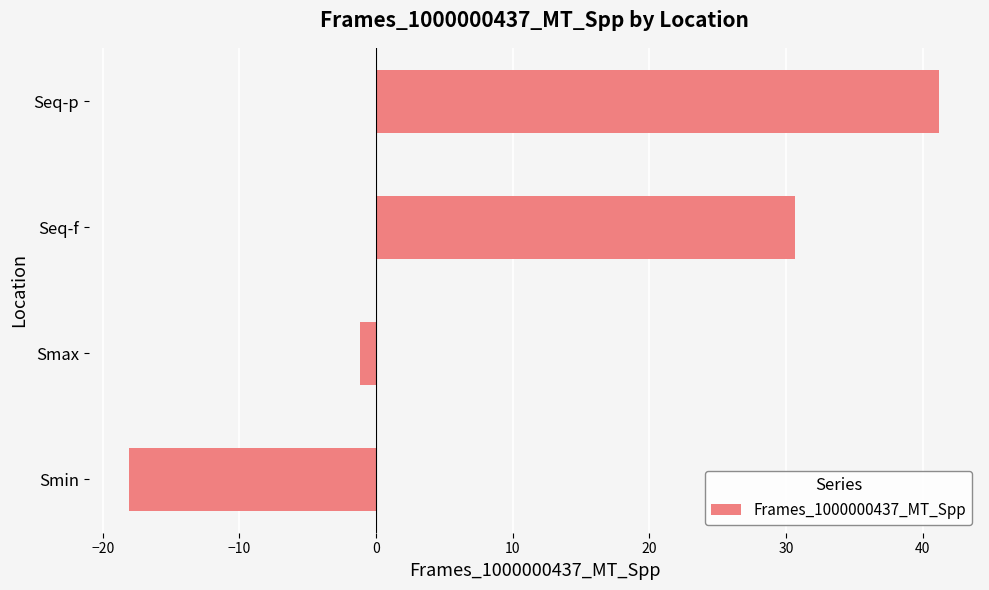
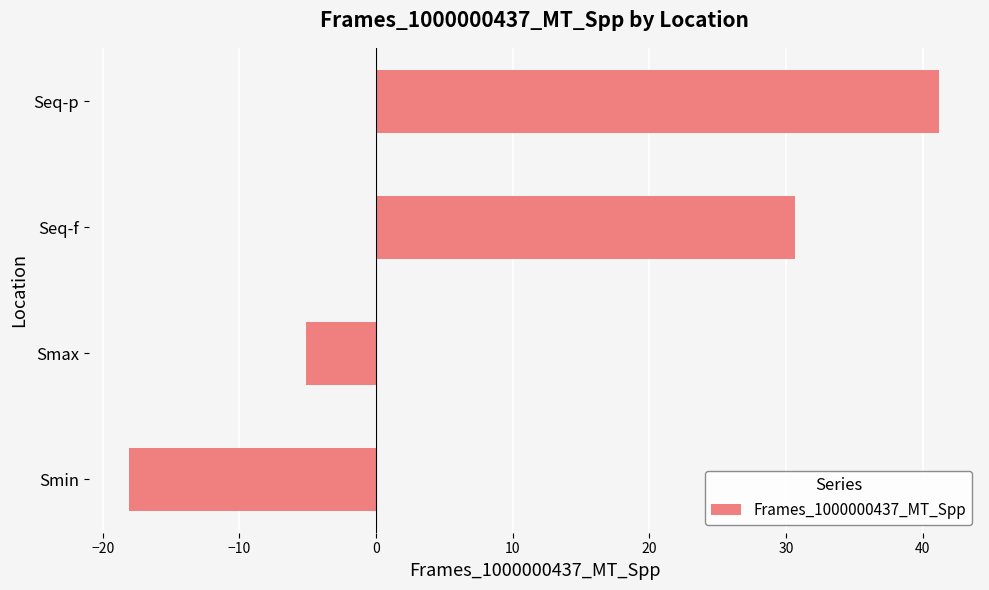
  {
    "Seq-p": 41.2,
    "Seq-f": 30.7,
-   "Smax": -1.1,
+   "Smax": -5.1,
    "Smin": -18.0
  }
